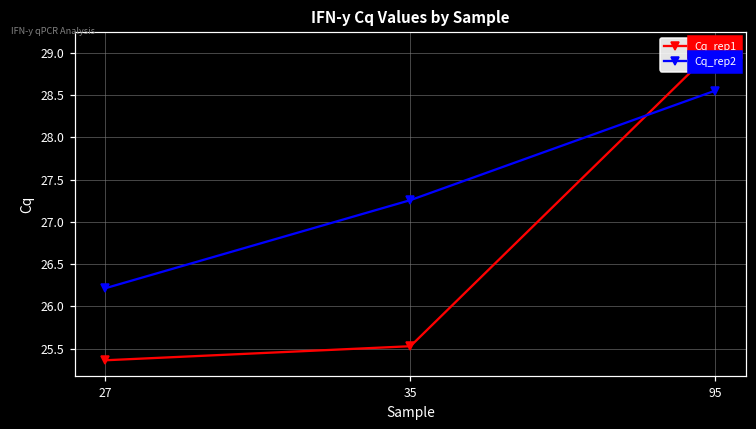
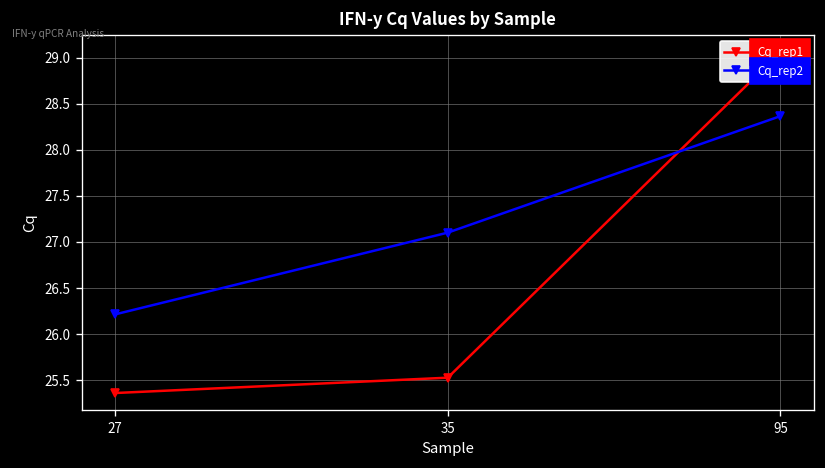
  {
    "Cq_rep1": {
      "27": 25.4,
      "35": 25.5
    },
    "Cq_rep2": {
      "27": 26.2,
-     "35": 27.3,
-     "95": 28.6
+     "35": 27.1,
+     "95": 28.4
    }
  }
